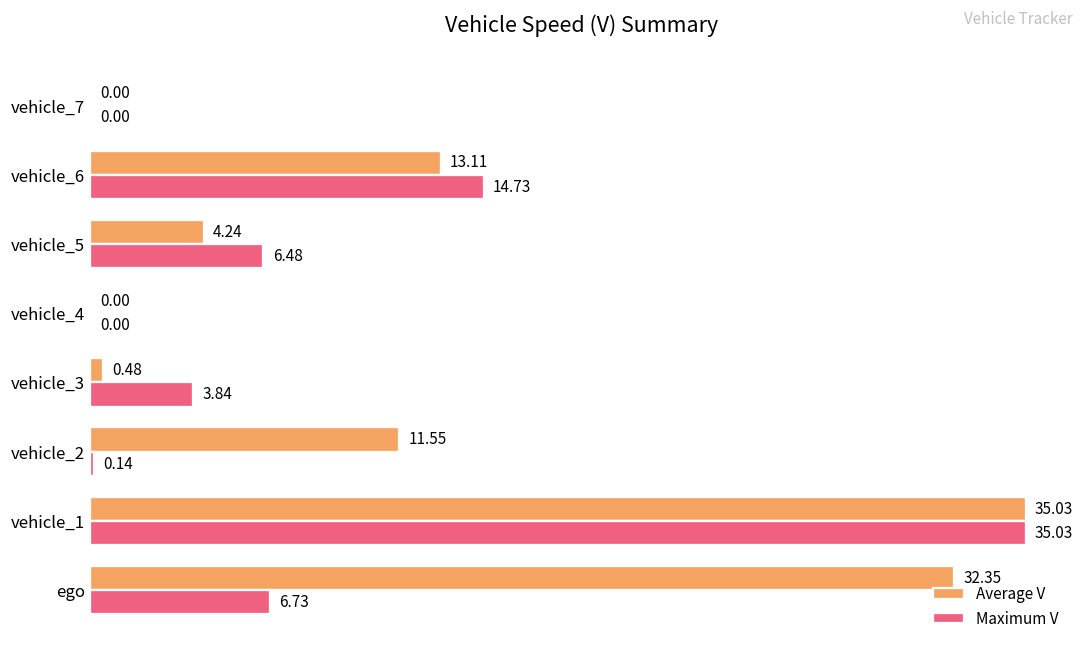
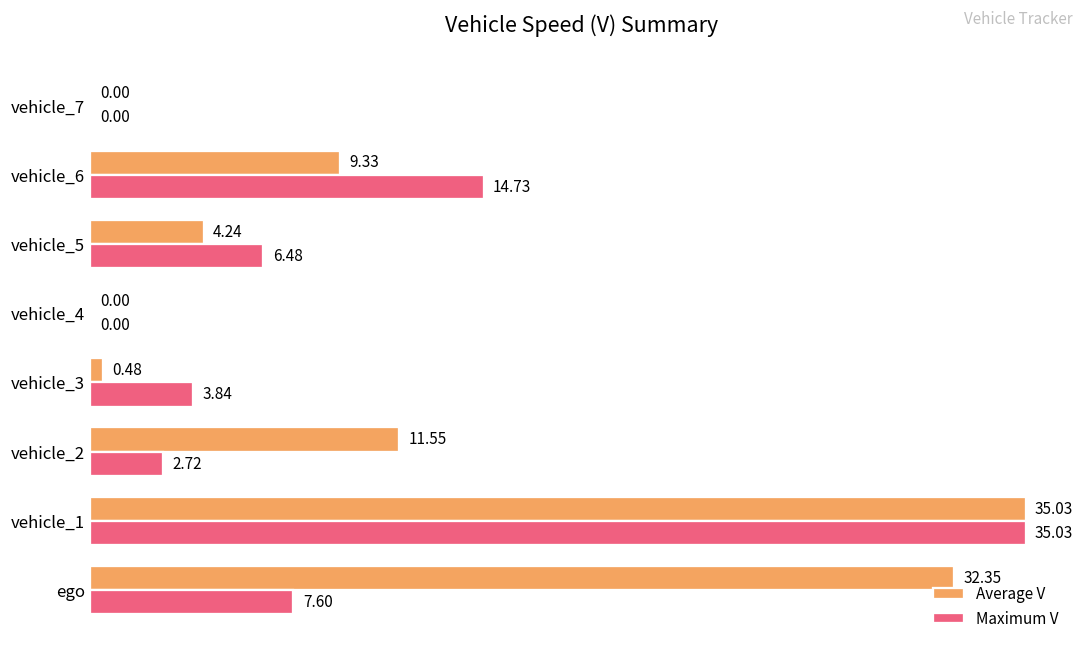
  {
    "Average V": {
      "vehicle_7": 0.00,
-     "vehicle_6": 13.11,
+     "vehicle_6": 9.33,
      "vehicle_5": 4.24,
      "vehicle_4": 0.00,
      "vehicle_3": 0.48,
      "vehicle_2": 11.55,
      "vehicle_1": 35.03,
      "ego": 32.35
    },
    "Maximum V": {
      "vehicle_7": 0.00,
      "vehicle_6": 14.73,
      "vehicle_5": 6.48,
      "vehicle_4": 0.00,
      "vehicle_3": 3.84,
-     "vehicle_2": 0.14,
+     "vehicle_2": 2.72,
      "vehicle_1": 35.03,
-     "ego": 6.73
+     "ego": 7.60
    }
  }
